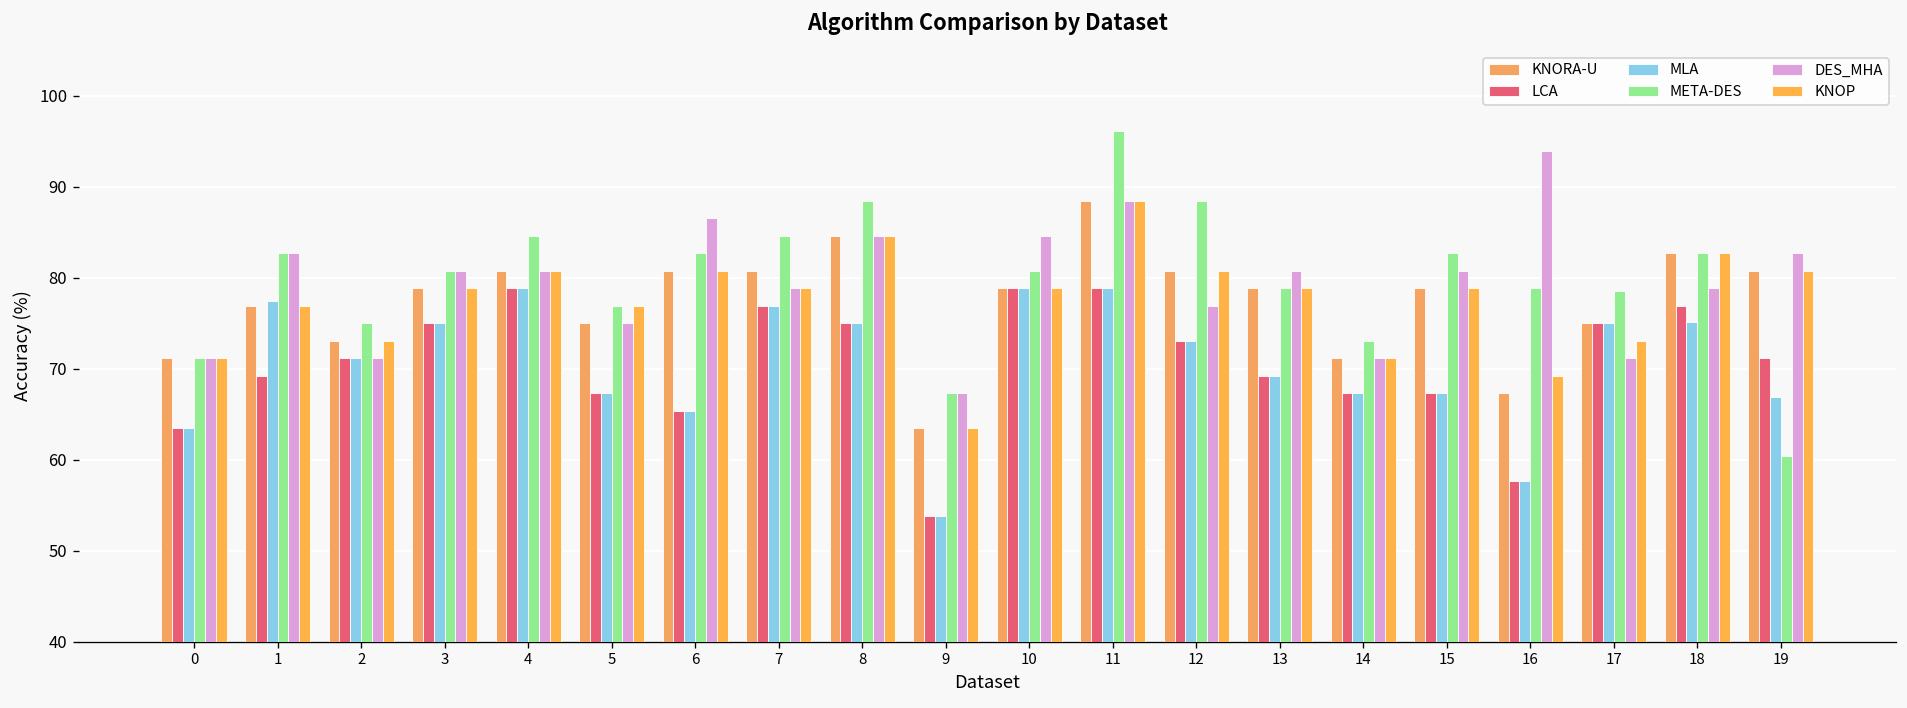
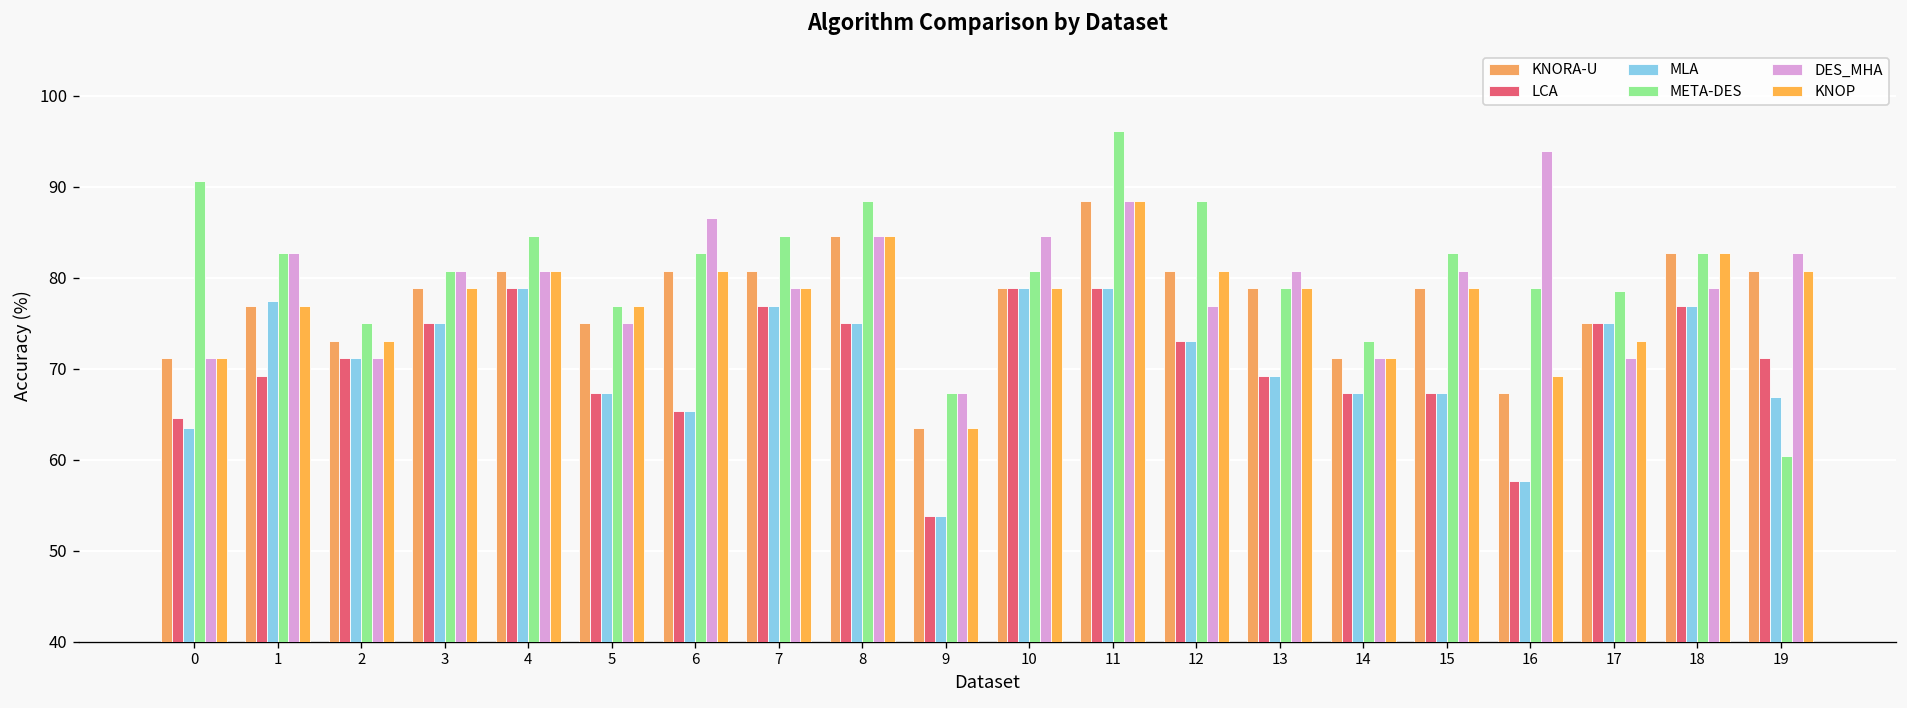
  {
    "LCA": {
-     "0": 63,
+     "0": 65,
      "1": 69,
      "2": 71,
      "3": 75,
      "4": 79,
      "5": 67,
      "6": 65,
      "7": 77,
      "8": 75,
      "9": 54,
      "10": 79,
      "11": 79,
      "12": 73,
      "13": 69,
      "14": 67,
      "15": 67,
      "16": 58,
      "17": 75,
      "18": 77,
      "19": 71
    },
    "MLA": {
      "0": 63,
      "1": 77,
      "2": 71,
      "3": 75,
      "4": 79,
      "5": 67,
      "6": 65,
      "7": 77,
      "8": 75,
      "9": 54,
      "10": 79,
      "11": 79,
      "12": 73,
      "13": 69,
      "14": 67,
      "15": 67,
      "16": 58,
      "17": 75,
-     "18": 75,
+     "18": 77,
      "19": 67
    },
    "META-DES": {
-     "0": 71,
+     "0": 91,
      "1": 83,
      "2": 75,
      "3": 81,
      "4": 85,
      "5": 77,
      "6": 83,
      "7": 85,
      "8": 88,
      "9": 67,
      "10": 81,
      "11": 96,
      "12": 88,
      "13": 79,
      "14": 73,
      "15": 83,
      "16": 79,
      "17": 79,
      "18": 83,
      "19": 60
    },
    "DES_MHA": {
      "0": 71,
      "1": 83,
      "2": 71,
      "3": 81,
      "4": 81,
      "5": 75,
      "6": 87,
      "7": 79,
      "8": 85,
      "9": 67,
      "10": 85,
      "11": 88,
      "12": 77,
      "13": 81,
      "14": 71,
      "15": 81,
      "16": 94,
      "17": 71,
      "18": 79,
      "19": 83
    }
  }
